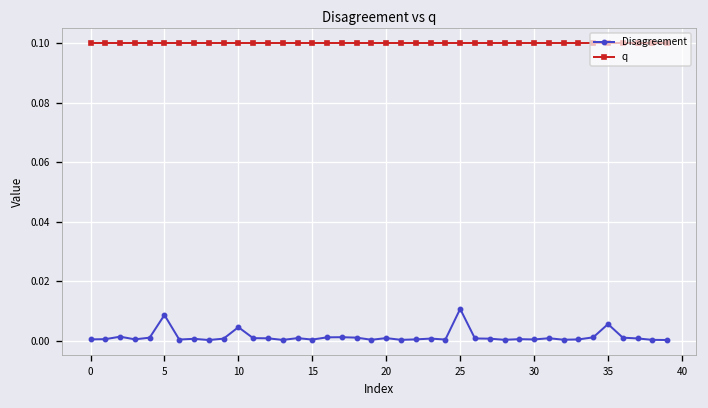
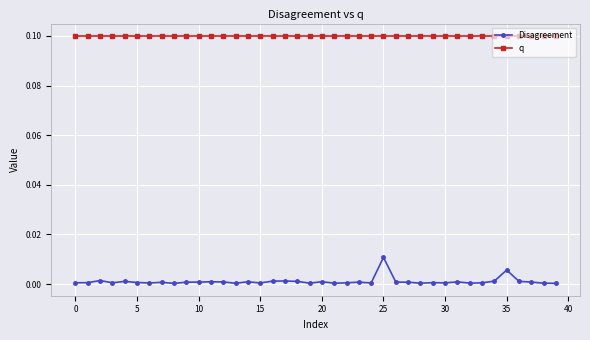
  {
    "Disagreement": {
      "0": 0.001,
-     "5": 0.009,
-     "10": 0.005,
+     "5": 0.001,
+     "10": 0.001,
      "15": 0.000,
      "20": 0.001,
      "25": 0.011,
      "30": 0.000,
      "35": 0.006
    },
    "q": {
      "0": 0.100,
      "5": 0.100,
      "10": 0.100,
      "15": 0.100,
      "20": 0.100,
      "25": 0.100,
      "30": 0.100
    }
  }
